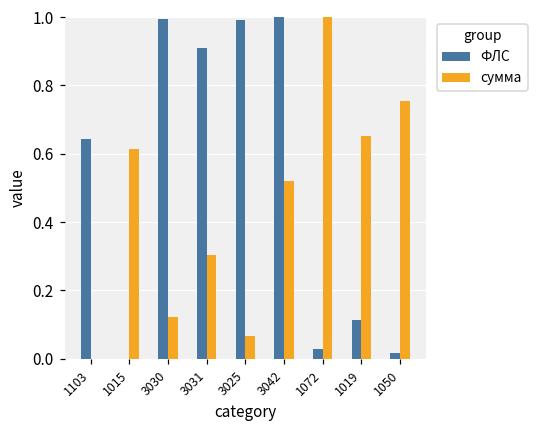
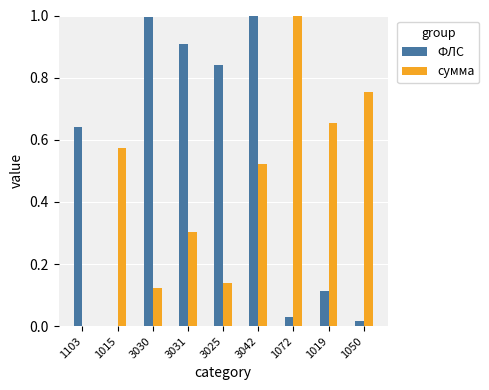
  {
    "ФЛС": {
      "1103": 0.64,
      "1015": 0.00,
      "3030": 0.99,
      "3031": 0.91,
-     "3025": 0.99,
+     "3025": 0.84,
      "3042": 1.00,
      "1072": 0.03,
      "1019": 0.11,
      "1050": 0.02
    },
    "сумма": {
      "1103": 0.00,
-     "1015": 0.61,
+     "1015": 0.57,
      "3030": 0.12,
      "3031": 0.30,
-     "3025": 0.07,
+     "3025": 0.14,
      "3042": 0.52,
      "1072": 1.00,
      "1019": 0.65,
      "1050": 0.75
    }
  }
